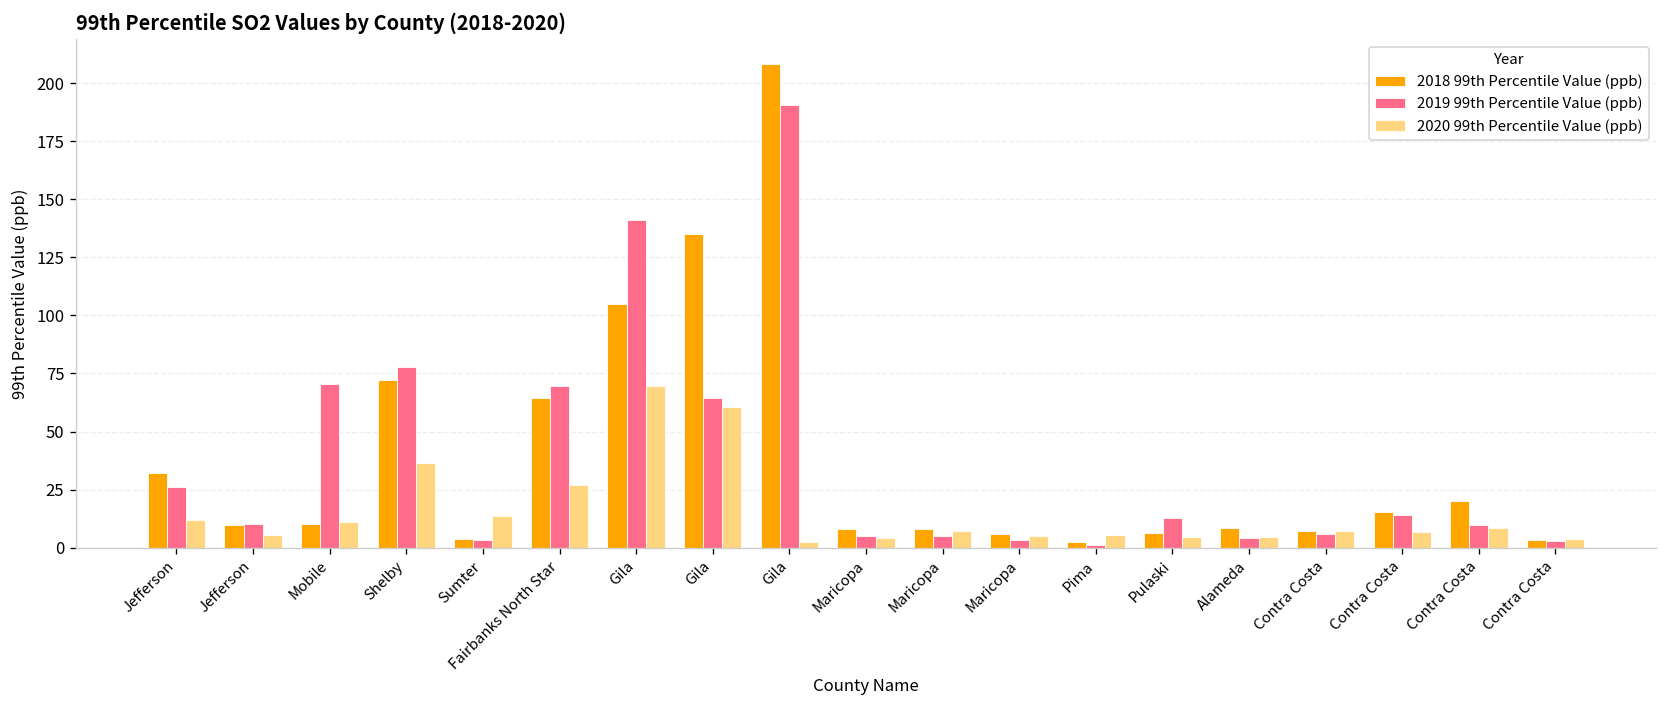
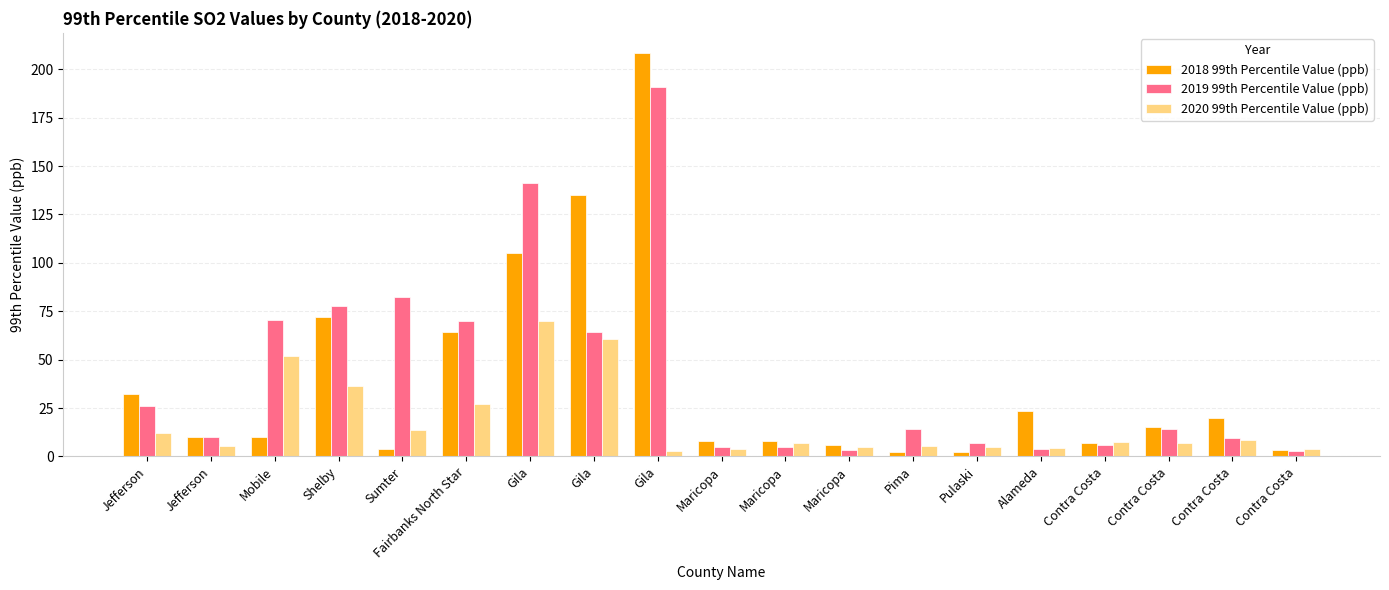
  {
    "2018 99th Percentile Value (ppb)": {
      "Mobile": 10,
      "Shelby": 72,
      "Sumter": 4,
      "Fairbanks North Star": 64,
      "Pima": 2,
-     "Pulaski": 6,
-     "Alameda": 9
+     "Pulaski": 2,
+     "Alameda": 24
    },
    "2019 99th Percentile Value (ppb)": {
      "Mobile": 71,
      "Shelby": 78,
-     "Sumter": 4,
+     "Sumter": 82,
      "Fairbanks North Star": 70,
-     "Pima": 1,
-     "Pulaski": 13,
+     "Pima": 14,
+     "Pulaski": 7,
      "Alameda": 4
    },
    "2020 99th Percentile Value (ppb)": {
-     "Mobile": 11,
+     "Mobile": 52,
      "Shelby": 37,
      "Sumter": 14,
      "Fairbanks North Star": 27,
      "Pima": 6,
      "Pulaski": 5,
      "Alameda": 4
    }
  }
